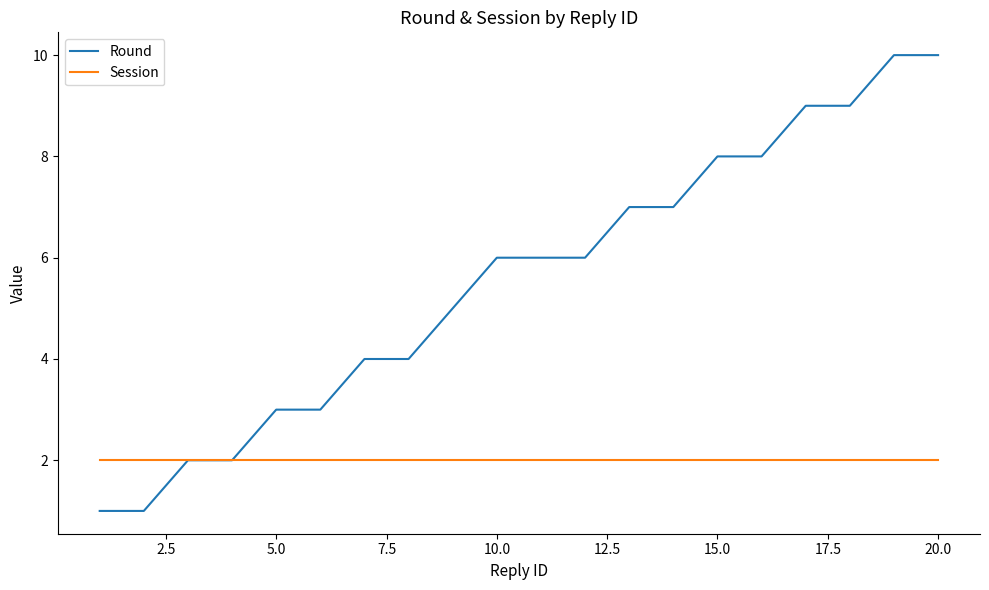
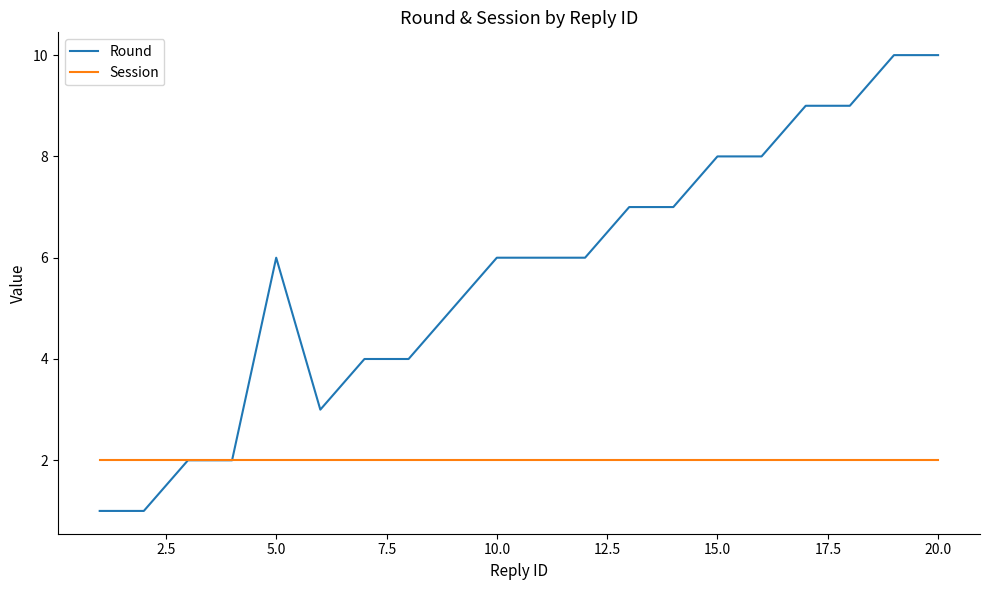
  {
    "Round": {
-     "5.0": 3,
+     "5.0": 6,
      "10.0": 6,
      "15.0": 8,
      "20.0": 10
    },
    "Session": {
      "5.0": 2,
      "10.0": 2,
      "15.0": 2,
      "20.0": 2
    }
  }
